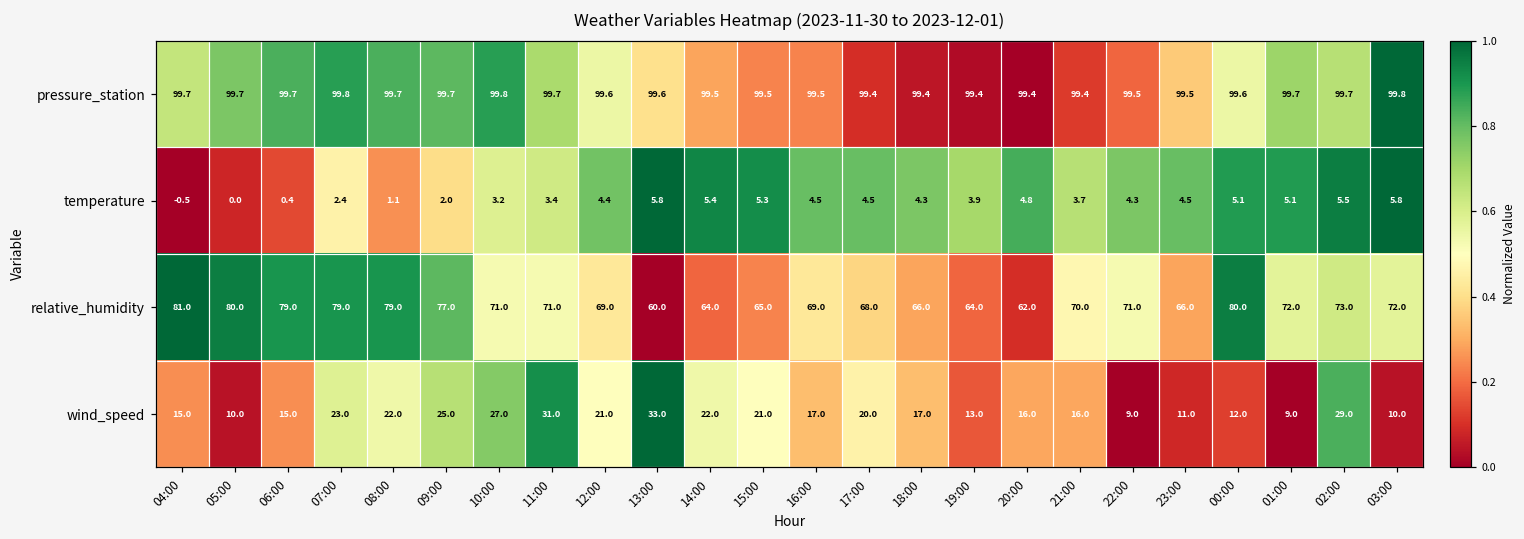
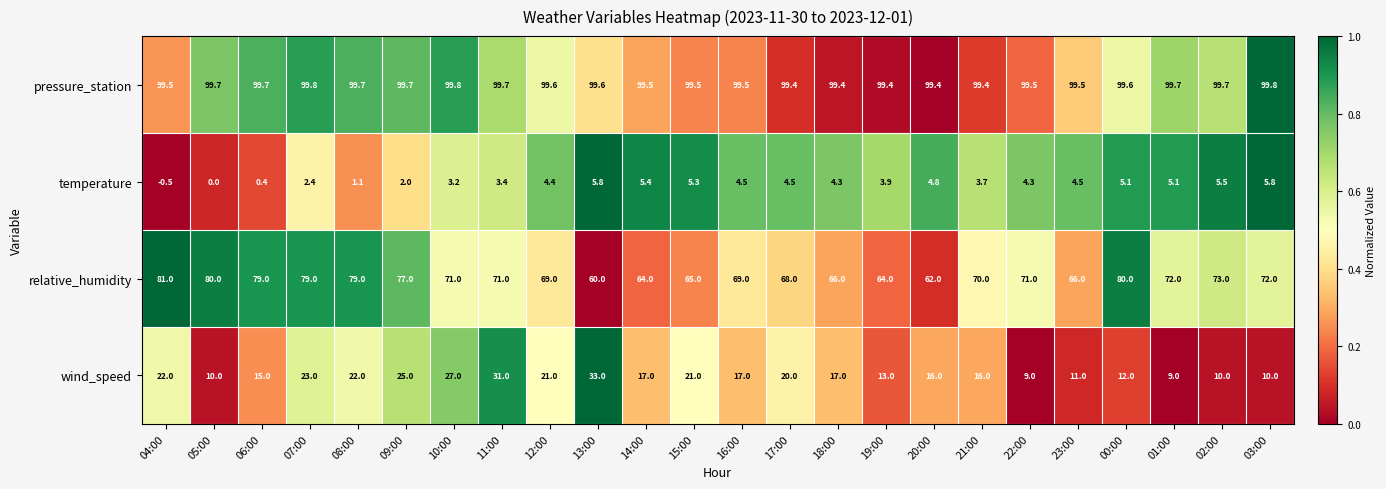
  {
    "pressure_station": {
-     "04:00": 99.7,
+     "04:00": 99.5,
      "05:00": 99.7,
      "06:00": 99.7,
      "07:00": 99.8,
      "08:00": 99.7,
      "09:00": 99.7,
      "10:00": 99.8,
      "11:00": 99.7,
      "12:00": 99.6,
      "13:00": 99.6,
      "14:00": 99.5,
      "15:00": 99.5,
      "16:00": 99.5,
      "17:00": 99.4,
      "18:00": 99.4,
      "19:00": 99.4,
      "20:00": 99.4,
      "21:00": 99.4,
      "22:00": 99.5,
      "23:00": 99.5,
      "00:00": 99.6,
      "01:00": 99.7,
      "02:00": 99.7,
      "03:00": 99.8
    },
    "temperature": {
      "04:00": -0.5,
      "05:00": 0.0,
      "06:00": 0.4,
      "07:00": 2.4,
      "08:00": 1.1,
      "09:00": 2.0,
      "10:00": 3.2,
      "11:00": 3.4,
      "12:00": 4.4,
      "13:00": 5.8,
      "14:00": 5.4,
      "15:00": 5.3,
      "16:00": 4.5,
      "17:00": 4.5,
      "18:00": 4.3,
      "19:00": 3.9,
      "20:00": 4.8,
      "21:00": 3.7,
      "22:00": 4.3,
      "23:00": 4.5,
      "00:00": 5.1,
      "01:00": 5.1,
      "02:00": 5.5,
      "03:00": 5.8
    },
    "relative_humidity": {
      "04:00": 81.0,
      "05:00": 80.0,
      "06:00": 79.0,
      "07:00": 79.0,
      "08:00": 79.0,
      "09:00": 77.0,
      "10:00": 71.0,
      "11:00": 71.0,
      "12:00": 69.0,
      "13:00": 60.0,
      "14:00": 64.0,
      "15:00": 65.0,
      "16:00": 69.0,
      "17:00": 68.0,
      "18:00": 66.0,
      "19:00": 64.0,
      "20:00": 62.0,
      "21:00": 70.0,
      "22:00": 71.0,
      "23:00": 66.0,
      "00:00": 80.0,
      "01:00": 72.0,
      "02:00": 73.0,
      "03:00": 72.0
    },
    "wind_speed": {
-     "04:00": 15.0,
+     "04:00": 22.0,
      "05:00": 10.0,
      "06:00": 15.0,
      "07:00": 23.0,
      "08:00": 22.0,
      "09:00": 25.0,
      "10:00": 27.0,
      "11:00": 31.0,
      "12:00": 21.0,
      "13:00": 33.0,
-     "14:00": 22.0,
+     "14:00": 17.0,
      "15:00": 21.0,
      "16:00": 17.0,
      "17:00": 20.0,
      "18:00": 17.0,
      "19:00": 13.0,
      "20:00": 16.0,
      "21:00": 16.0,
      "22:00": 9.0,
      "23:00": 11.0,
      "00:00": 12.0,
      "01:00": 9.0,
-     "02:00": 29.0,
+     "02:00": 10.0,
      "03:00": 10.0
    }
  }
